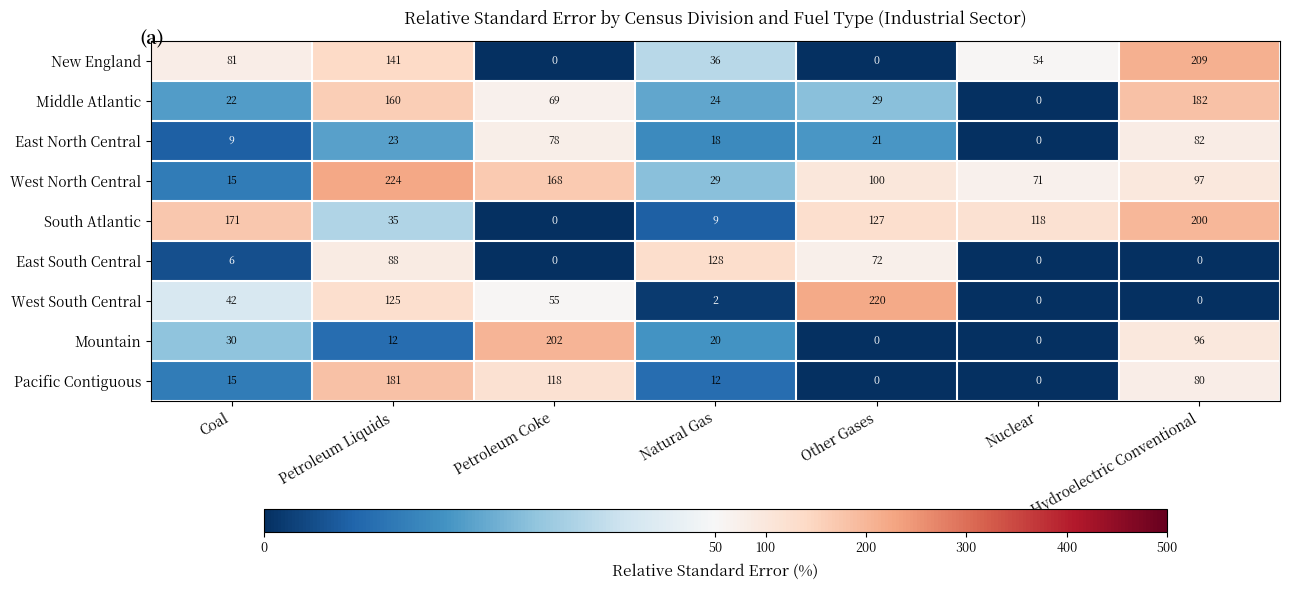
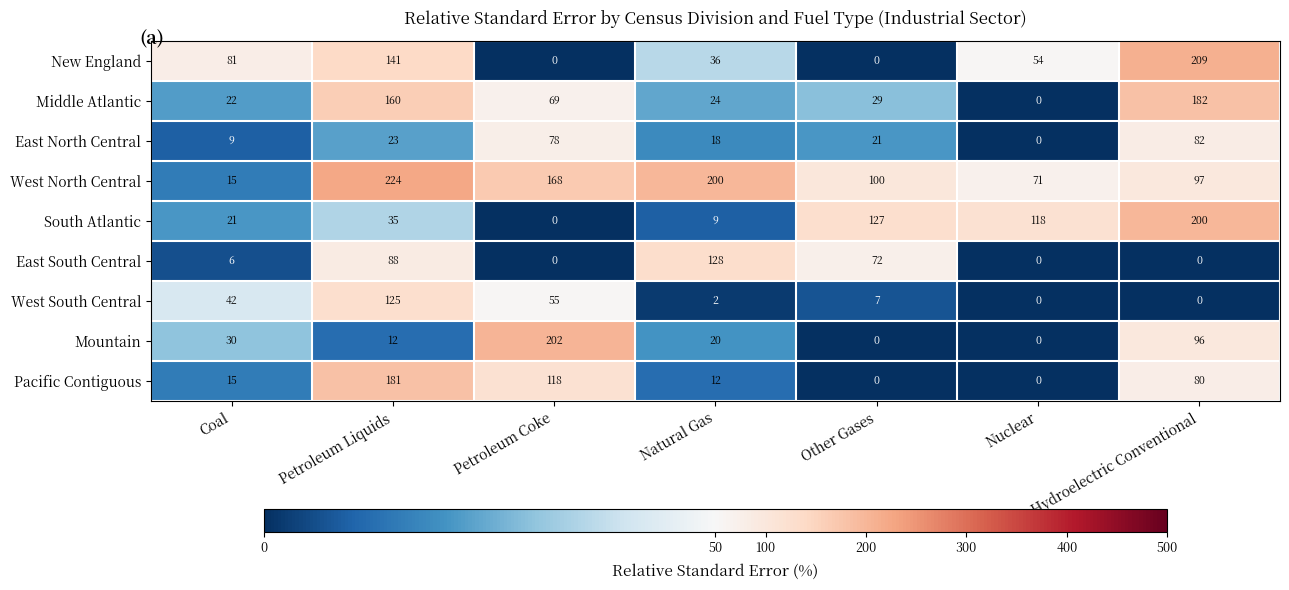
  {
    "New England": {
      "Coal": 81,
      "Petroleum Liquids": 141,
      "Petroleum Coke": 0,
      "Natural Gas": 36,
      "Other Gases": 0,
      "Nuclear": 54,
      "Hydroelectric Conventional": 209
    },
    "Middle Atlantic": {
      "Coal": 22,
      "Petroleum Liquids": 160,
      "Petroleum Coke": 69,
      "Natural Gas": 24,
      "Other Gases": 29,
      "Nuclear": 0,
      "Hydroelectric Conventional": 182
    },
    "East North Central": {
      "Coal": 9,
      "Petroleum Liquids": 23,
      "Petroleum Coke": 78,
      "Natural Gas": 18,
      "Other Gases": 21,
      "Nuclear": 0,
      "Hydroelectric Conventional": 82
    },
    "West North Central": {
      "Coal": 15,
      "Petroleum Liquids": 224,
      "Petroleum Coke": 168,
-     "Natural Gas": 29,
+     "Natural Gas": 200,
      "Other Gases": 100,
      "Nuclear": 71,
      "Hydroelectric Conventional": 97
    },
    "South Atlantic": {
-     "Coal": 171,
+     "Coal": 21,
      "Petroleum Liquids": 35,
      "Petroleum Coke": 0,
      "Natural Gas": 9,
      "Other Gases": 127,
      "Nuclear": 118,
      "Hydroelectric Conventional": 200
    },
    "East South Central": {
      "Coal": 6,
      "Petroleum Liquids": 88,
      "Petroleum Coke": 0,
      "Natural Gas": 128,
      "Other Gases": 72,
      "Nuclear": 0,
      "Hydroelectric Conventional": 0
    },
    "West South Central": {
      "Coal": 42,
      "Petroleum Liquids": 125,
      "Petroleum Coke": 55,
      "Natural Gas": 2,
-     "Other Gases": 220,
+     "Other Gases": 7,
      "Nuclear": 0,
      "Hydroelectric Conventional": 0
    },
    "Mountain": {
      "Coal": 30,
      "Petroleum Liquids": 12,
      "Petroleum Coke": 202,
      "Natural Gas": 20,
      "Other Gases": 0,
      "Nuclear": 0,
      "Hydroelectric Conventional": 96
    },
    "Pacific Contiguous": {
      "Coal": 15,
      "Petroleum Liquids": 181,
      "Petroleum Coke": 118,
      "Natural Gas": 12,
      "Other Gases": 0,
      "Nuclear": 0,
      "Hydroelectric Conventional": 80
    }
  }
